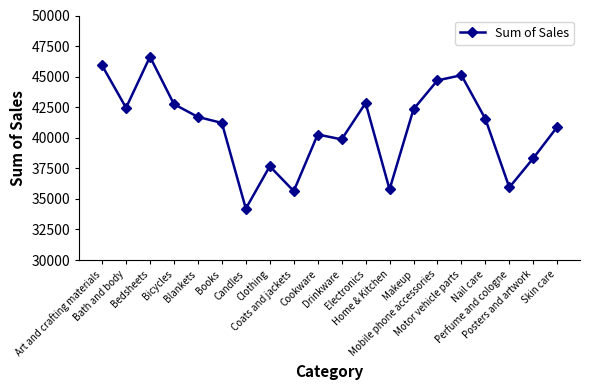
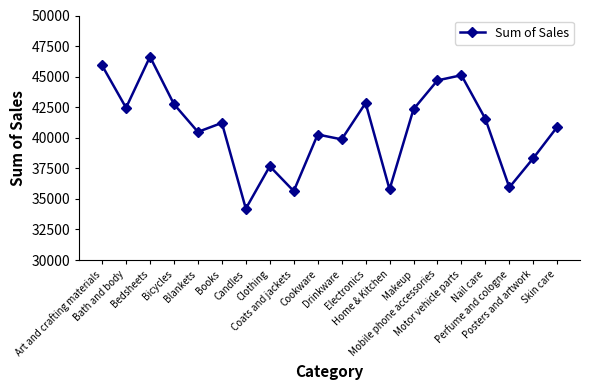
  {
    "Art and crafting materials": 45900,
    "Bath and body": 42500,
    "Bedsheets": 46600,
    "Bicycles": 42800,
-   "Blankets": 41700,
+   "Blankets": 40500,
    "Books": 41200,
    "Candles": 34200,
    "Clothing": 37700,
    "Coats and jackets": 35600,
    "Cookware": 40300,
    "Drinkware": 39900,
    "Electronics": 42800,
    "Home & Kitchen": 35800,
    "Makeup": 42300,
    "Mobile phone accessories": 44700,
    "Motor vehicle parts": 45100,
    "Nail care": 41500,
    "Perfume and cologne": 35900,
    "Posters and artwork": 38300,
    "Skin care": 40900
  }
